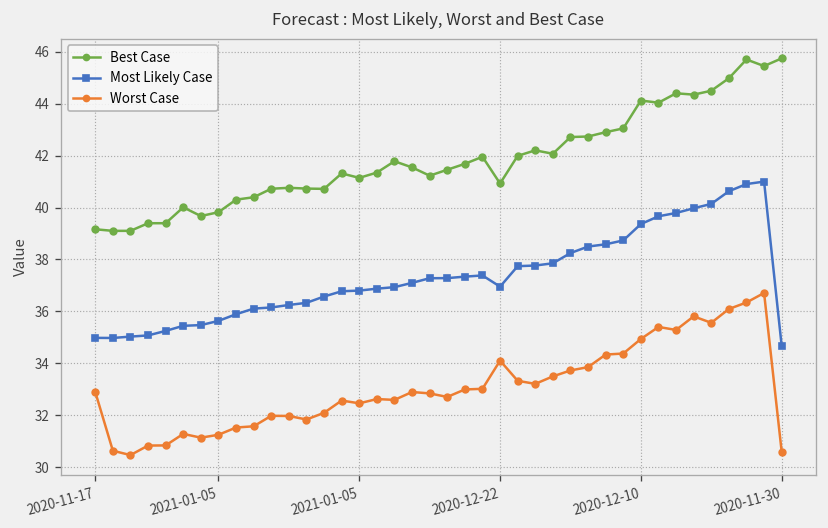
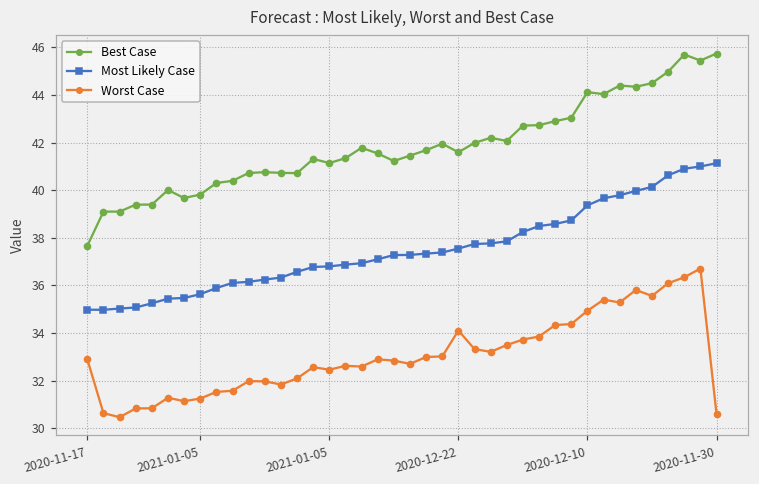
  {
    "Best Case": {
-     "2020-11-17": 39.2,
-     "2020-12-22": 40.9,
+     "2020-11-17": 37.7,
+     "2020-12-22": 41.6,
      "2020-12-10": 44.1,
      "2020-11-30": 45.7
    },
    "Most Likely Case": {
      "2020-11-17": 35.0,
-     "2020-12-22": 37.0,
+     "2020-12-22": 37.5,
      "2020-12-10": 39.4,
-     "2020-11-30": 34.7
+     "2020-11-30": 41.1
    },
    "Worst Case": {
      "2020-11-17": 32.9,
      "2020-12-22": 34.1,
      "2020-12-10": 34.9,
      "2020-11-30": 30.6
    }
  }
